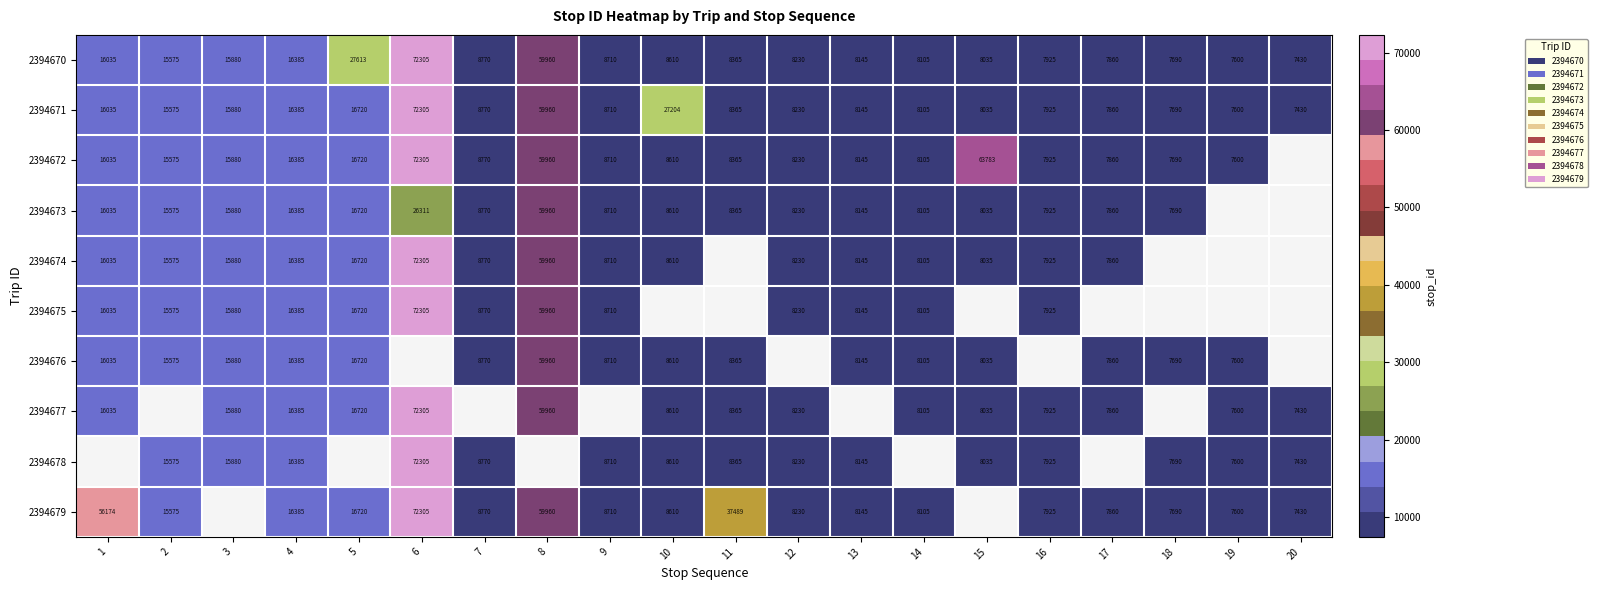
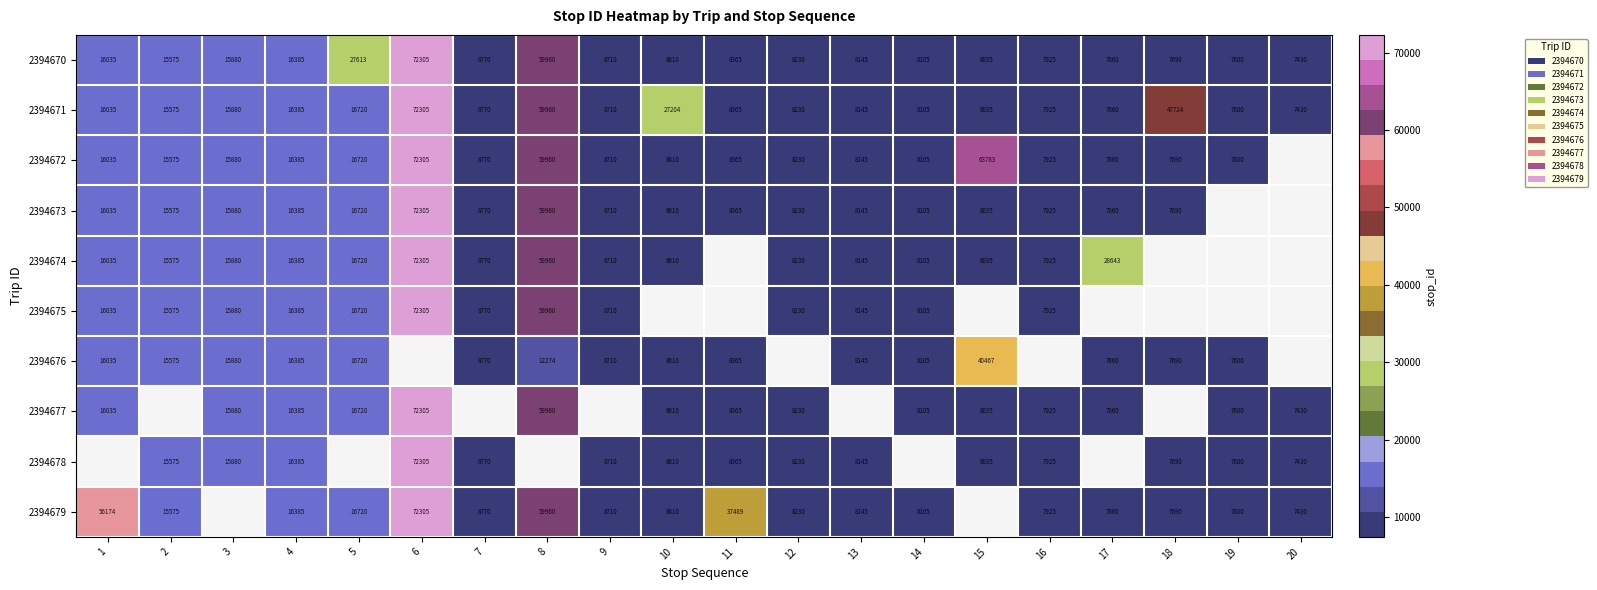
  {
    "2394670": {
      "1": 16035,
      "2": 15575,
      "3": 15880,
      "4": 16385,
      "5": 27613,
      "6": 72305,
      "7": 8770,
      "8": 59960,
      "9": 8710,
      "10": 8610,
      "11": 8365,
      "12": 8230,
      "13": 8145,
      "14": 8105,
      "15": 8035,
      "16": 7925,
      "17": 7860,
      "18": 7690,
      "19": 7600,
      "20": 7430
    },
    "2394671": {
      "1": 16035,
      "2": 15575,
      "3": 15880,
      "4": 16385,
      "5": 16720,
      "6": 72305,
      "7": 8770,
      "8": 59960,
      "9": 8710,
      "10": 27204,
      "11": 8365,
      "12": 8230,
      "13": 8145,
      "14": 8105,
      "15": 8035,
      "16": 7925,
      "17": 7860,
-     "18": 7690,
+     "18": 47724,
      "19": 7600,
      "20": 7430
    },
    "2394672": {
      "1": 16035,
      "2": 15575,
      "3": 15880,
      "4": 16385,
      "5": 16720,
      "6": 72305,
      "7": 8770,
      "8": 59960,
      "9": 8710,
      "10": 8610,
      "11": 8365,
      "12": 8230,
      "13": 8145,
      "14": 8105,
      "15": 63783,
      "16": 7925,
      "17": 7860,
      "18": 7690,
      "19": 7600
    },
    "2394673": {
      "1": 16035,
      "2": 15575,
      "3": 15880,
      "4": 16385,
      "5": 16720,
-     "6": 26311,
+     "6": 72305,
      "7": 8770,
      "8": 59960,
      "9": 8710,
      "10": 8610,
      "11": 8365,
      "12": 8230,
      "13": 8145,
      "14": 8105,
      "15": 8035,
      "16": 7925,
      "17": 7860,
      "18": 7690
    },
    "2394674": {
      "1": 16035,
      "2": 15575,
      "3": 15880,
      "4": 16385,
      "5": 16720,
      "6": 72305,
      "7": 8770,
      "8": 59960,
      "9": 8710,
      "10": 8610,
      "12": 8230,
      "13": 8145,
      "14": 8105,
      "15": 8035,
      "16": 7925,
-     "17": 7860
+     "17": 28643
    },
    "2394675": {
      "1": 16035,
      "2": 15575,
      "3": 15880,
      "4": 16385,
      "5": 16720,
      "6": 72305,
      "7": 8770,
      "8": 59960,
      "9": 8710,
      "12": 8230,
      "13": 8145,
      "14": 8105,
      "16": 7925
    },
    "2394676": {
      "1": 16035,
      "2": 15575,
      "3": 15880,
      "4": 16385,
      "5": 16720,
      "7": 8770,
-     "8": 59960,
+     "8": 12274,
      "9": 8710,
      "10": 8610,
      "11": 8365,
      "13": 8145,
      "14": 8105,
-     "15": 8035,
+     "15": 40467,
      "17": 7860,
      "18": 7690,
      "19": 7600
    },
    "2394677": {
      "1": 16035,
      "3": 15880,
      "4": 16385,
      "5": 16720,
      "6": 72305,
      "8": 59960,
      "10": 8610,
      "11": 8365,
      "12": 8230,
      "14": 8105,
      "15": 8035,
      "16": 7925,
      "17": 7860,
      "19": 7600,
      "20": 7430
    },
    "2394678": {
      "2": 15575,
      "3": 15880,
      "4": 16385,
      "6": 72305,
      "7": 8770,
      "9": 8710,
      "10": 8610,
      "11": 8365,
      "12": 8230,
      "13": 8145,
      "15": 8035,
      "16": 7925,
      "18": 7690,
      "19": 7600,
      "20": 7430
    },
    "2394679": {
      "1": 56174,
      "2": 15575,
      "4": 16385,
      "5": 16720,
      "6": 72305,
      "7": 8770,
      "8": 59960,
      "9": 8710,
      "10": 8610,
      "11": 37489,
      "12": 8230,
      "13": 8145,
      "14": 8105,
      "16": 7925,
      "17": 7860,
      "18": 7690,
      "19": 7600,
      "20": 7430
    }
  }
